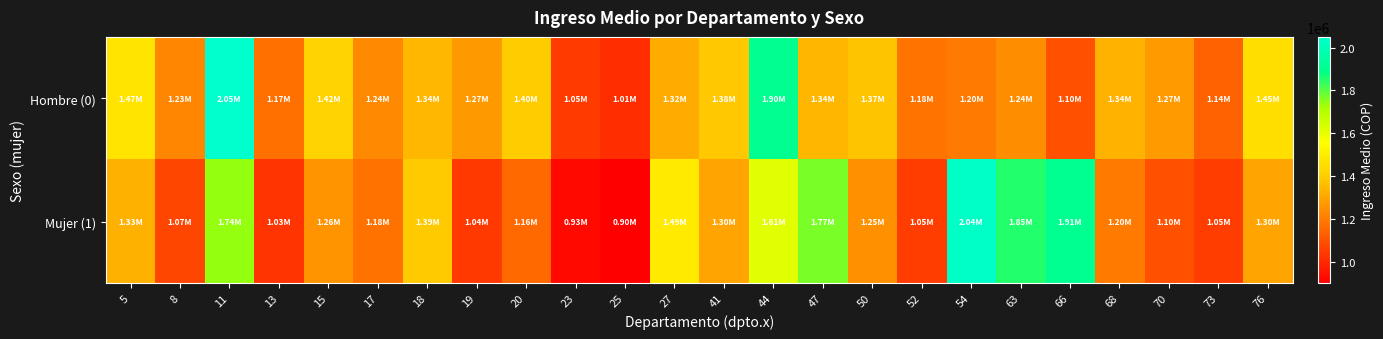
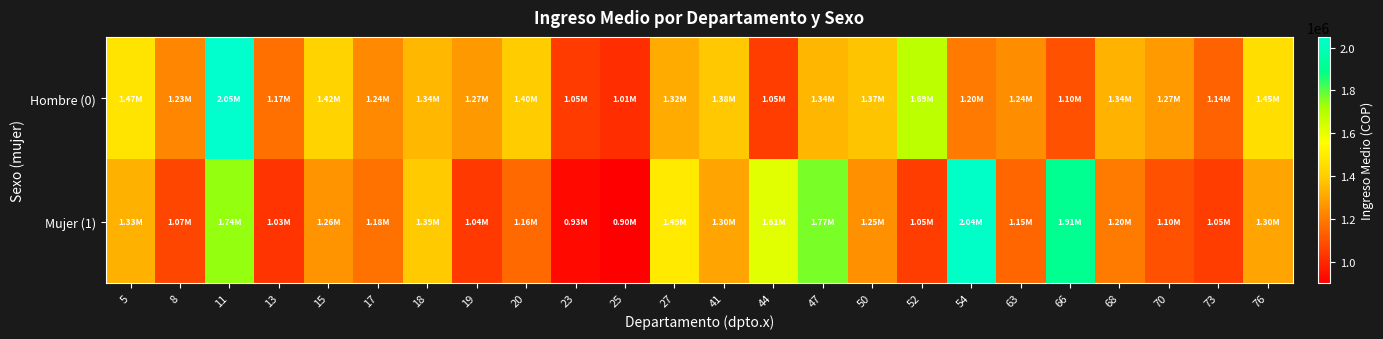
  {
    "Hombre (0)": {
      "5": "1.47M",
      "8": "1.23M",
      "11": "2.05M",
      "13": "1.17M",
      "15": "1.42M",
      "17": "1.24M",
      "18": "1.34M",
      "19": "1.27M",
      "20": "1.40M",
      "23": "1.05M",
      "25": "1.01M",
      "27": "1.32M",
      "41": "1.38M",
-     "44": "1.90M",
+     "44": "1.05M",
      "47": "1.34M",
      "50": "1.37M",
-     "52": "1.18M",
+     "52": "1.69M",
      "54": "1.20M",
      "63": "1.24M",
      "66": "1.10M",
      "68": "1.34M",
      "70": "1.27M",
      "73": "1.14M",
      "76": "1.45M"
    },
    "Mujer (1)": {
      "5": "1.33M",
      "8": "1.07M",
      "11": "1.74M",
      "13": "1.03M",
      "15": "1.26M",
      "17": "1.18M",
      "18": "1.39M",
      "19": "1.04M",
      "20": "1.16M",
      "23": "0.93M",
      "25": "0.90M",
      "27": "1.49M",
      "41": "1.30M",
      "44": "1.61M",
      "47": "1.77M",
      "50": "1.25M",
      "52": "1.05M",
      "54": "2.04M",
-     "63": "1.85M",
+     "63": "1.15M",
      "66": "1.91M",
      "68": "1.20M",
      "70": "1.10M",
      "73": "1.05M",
      "76": "1.30M"
    }
  }
